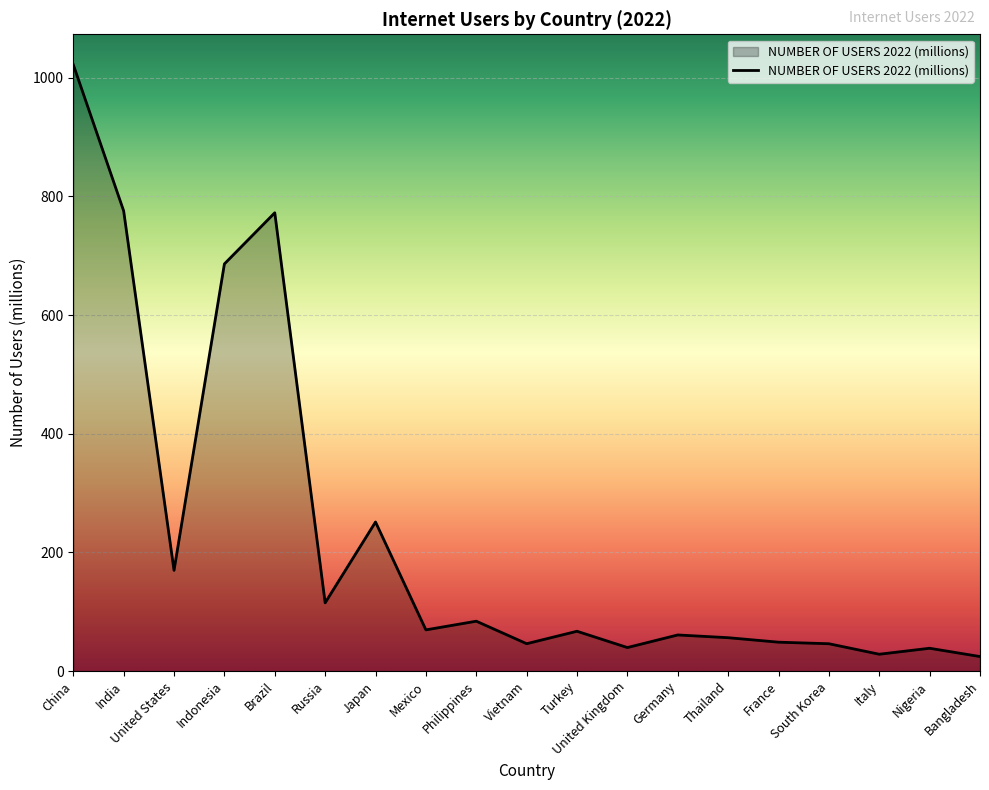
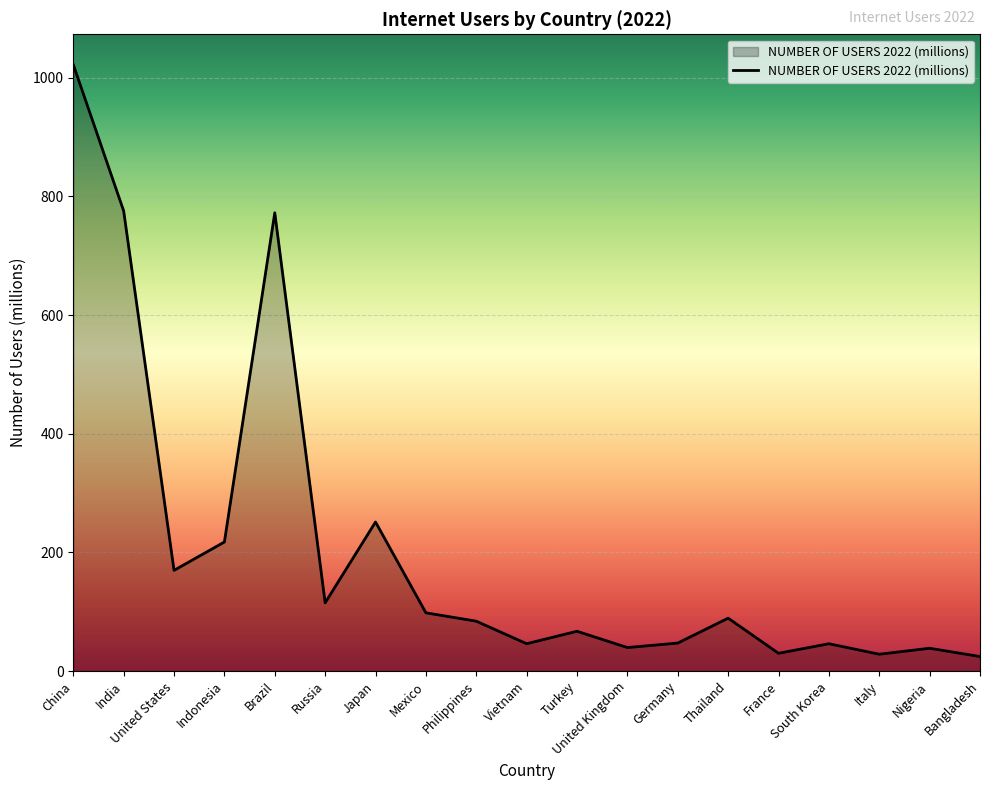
  {
    "China": 1020,
    "India": 780,
    "United States": 170,
-   "Indonesia": 690,
+   "Indonesia": 220,
    "Brazil": 770,
    "Russia": 120,
    "Japan": 250,
-   "Mexico": 70,
+   "Mexico": 100,
    "Philippines": 80,
    "Vietnam": 50,
    "Turkey": 70,
    "United Kingdom": 40,
-   "Germany": 60,
-   "Thailand": 60,
-   "France": 50,
+   "Germany": 50,
+   "Thailand": 90,
+   "France": 30,
    "South Korea": 50,
    "Italy": 30,
    "Nigeria": 40,
    "Bangladesh": 20
  }
